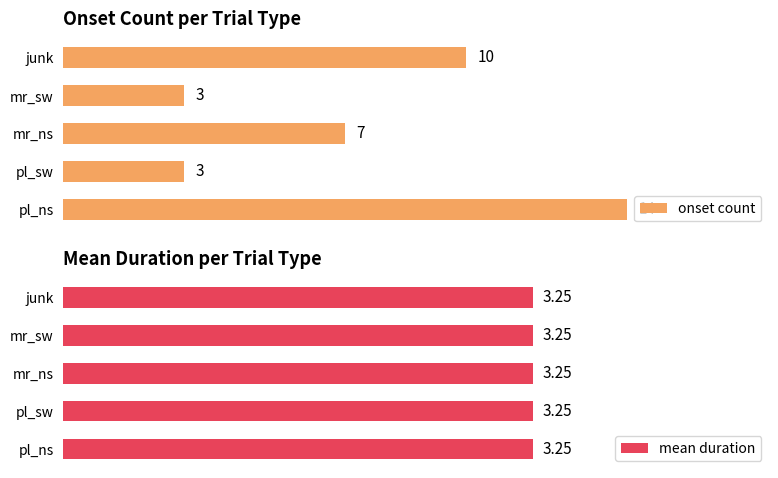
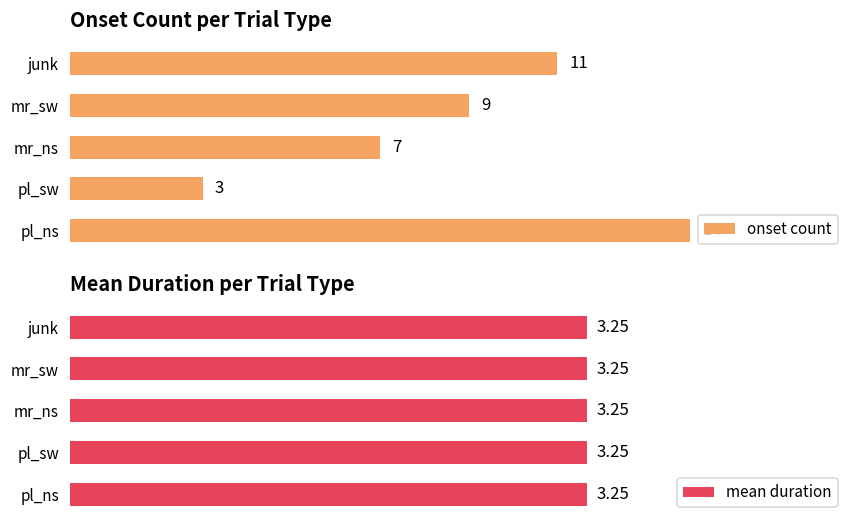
  {
    "Onset Count per Trial Type": {
-     "junk": 10,
-     "mr_sw": 3,
+     "junk": 11,
+     "mr_sw": 9,
      "mr_ns": 7,
      "pl_sw": 3
    },
    "Mean Duration per Trial Type": {
      "junk": 3.25,
      "mr_sw": 3.25,
      "mr_ns": 3.25,
      "pl_sw": 3.25,
      "pl_ns": 3.25
    }
  }
